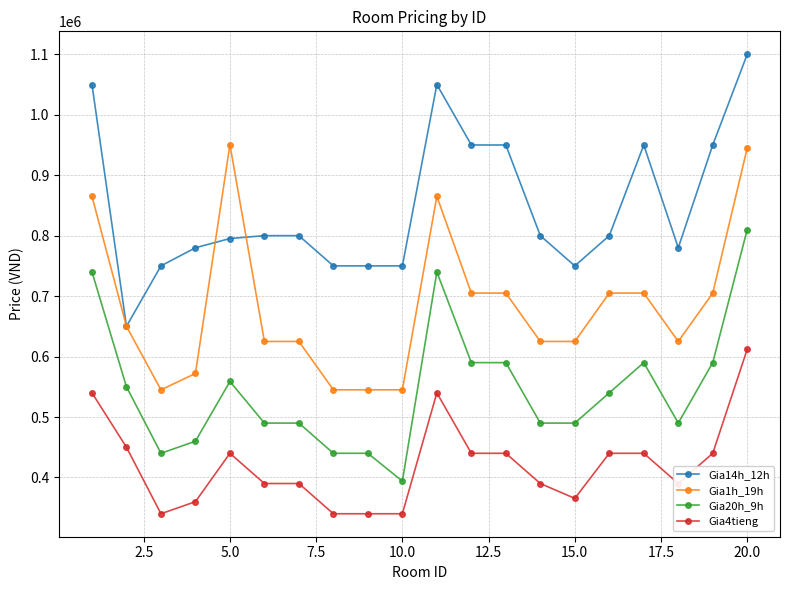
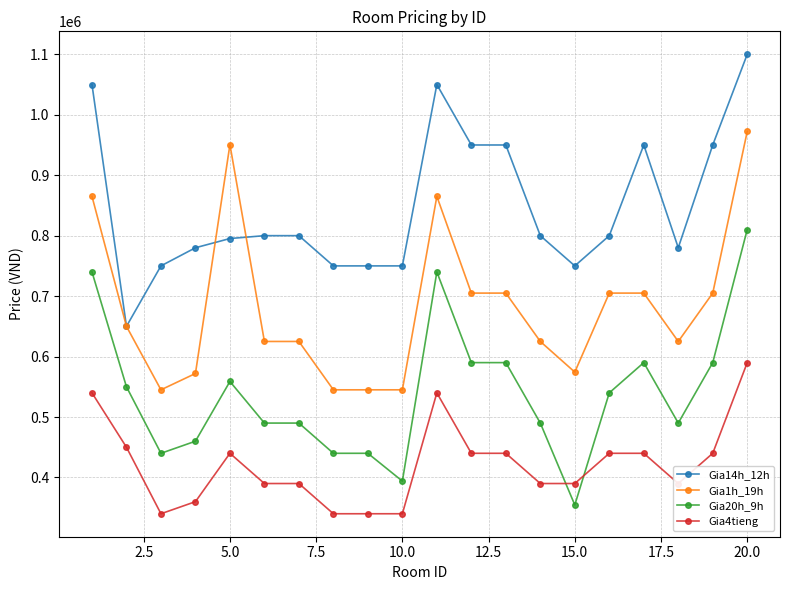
  {
    "Gia14h_12h": {
      "5.0": 800000,
      "10.0": 750000,
      "15.0": 750000,
      "20.0": 1100000
    },
    "Gia1h_19h": {
      "5.0": 950000,
      "10.0": 550000,
-     "15.0": 630000,
-     "20.0": 950000
+     "15.0": 570000,
+     "20.0": 970000
    },
    "Gia20h_9h": {
      "5.0": 560000,
      "10.0": 390000,
-     "15.0": 490000,
+     "15.0": 350000,
      "20.0": 810000
    },
    "Gia4tieng": {
      "5.0": 440000,
      "10.0": 340000,
-     "15.0": 370000,
-     "20.0": 610000
+     "15.0": 390000,
+     "20.0": 590000
    }
  }
